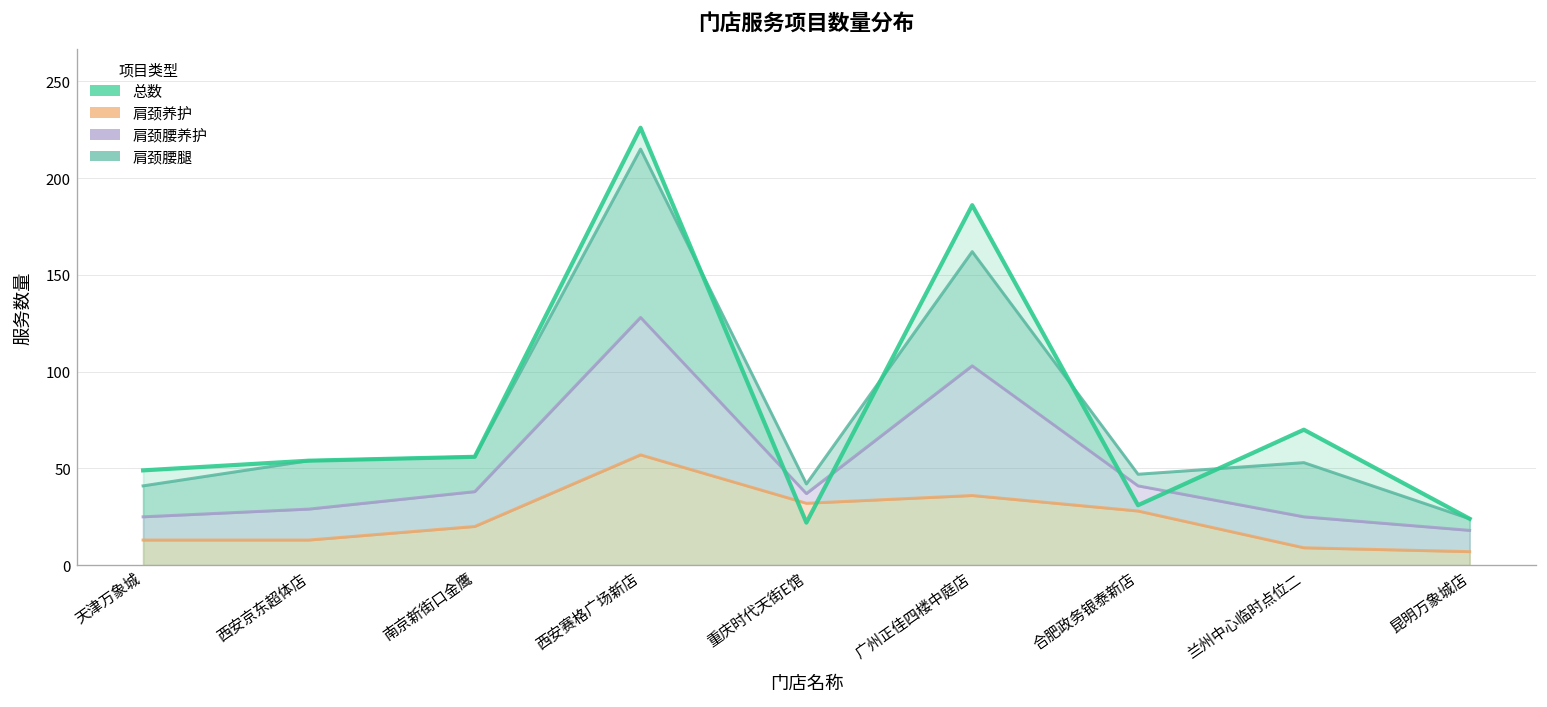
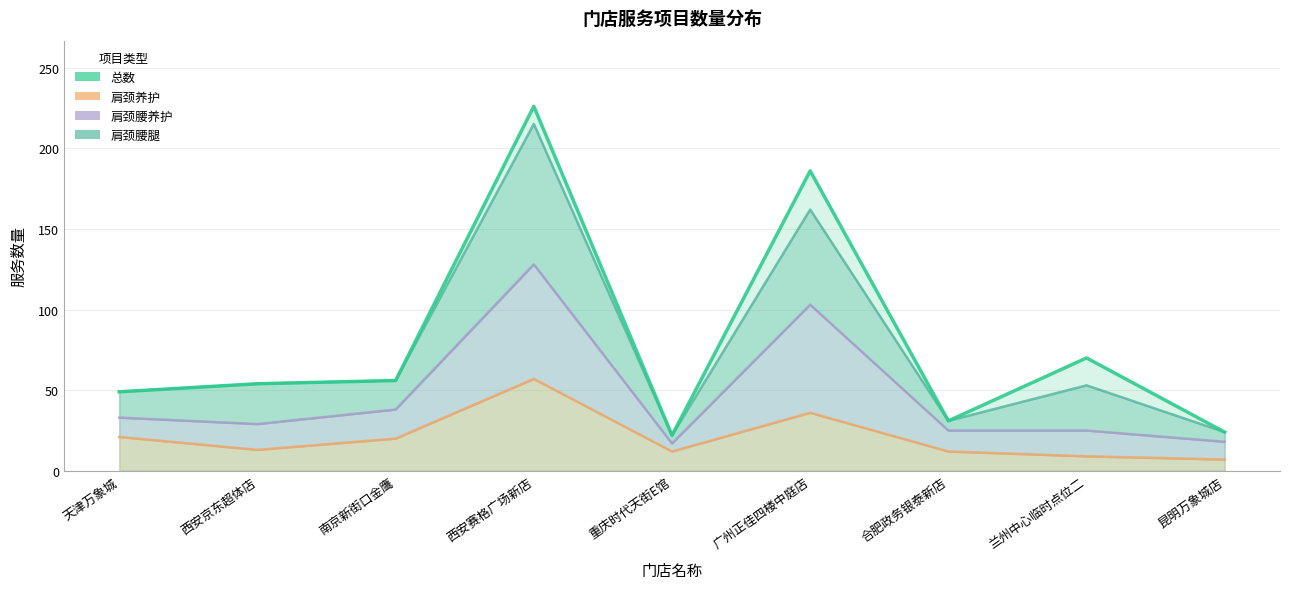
  {
    "肩颈养护": {
-     "天津万象城": 13,
+     "天津万象城": 21,
      "西安京东超体店": 13,
      "南京新街口金鹰": 20,
      "西安赛格广场新店": 57,
-     "重庆时代天街E馆": 32,
+     "重庆时代天街E馆": 12,
      "广州正佳四楼中庭店": 36,
-     "合肥政务银泰新店": 28,
+     "合肥政务银泰新店": 12,
      "兰州中心临时点位二": 9,
      "昆明万象城店": 7
    }
  }
